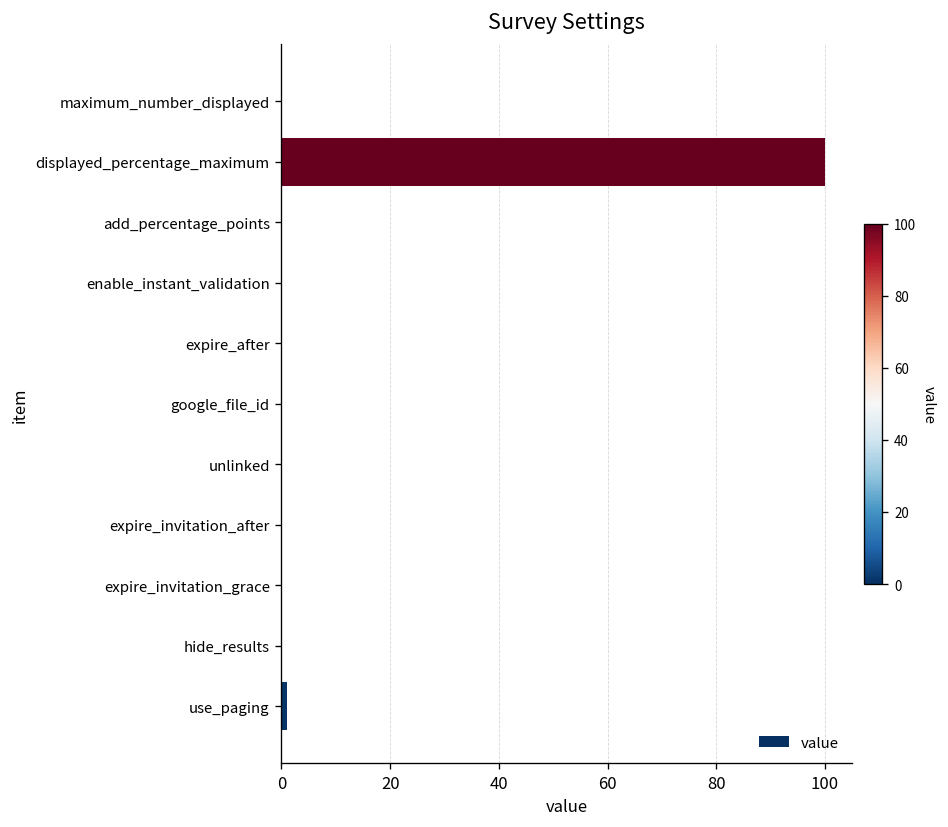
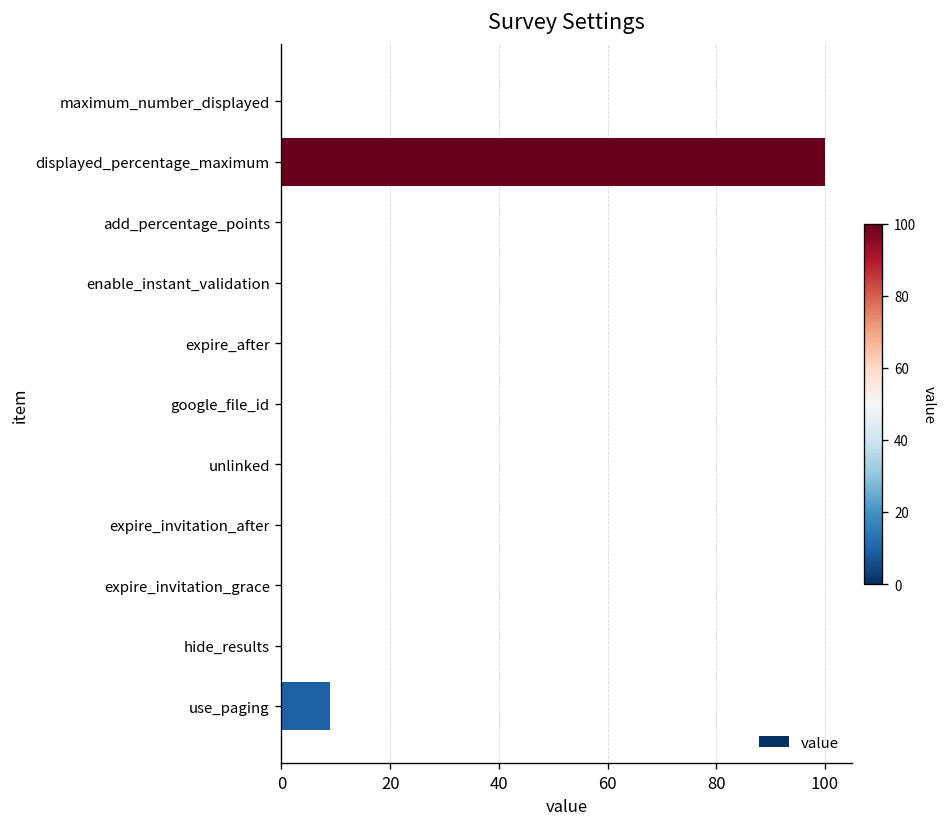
  {
    "maximum_number_displayed": 0,
    "displayed_percentage_maximum": 100,
    "add_percentage_points": 0,
    "enable_instant_validation": 0,
    "expire_after": 0,
    "google_file_id": 0,
    "unlinked": 0,
    "expire_invitation_after": 0,
    "expire_invitation_grace": 0,
    "hide_results": 0,
-   "use_paging": 1
+   "use_paging": 9
  }
